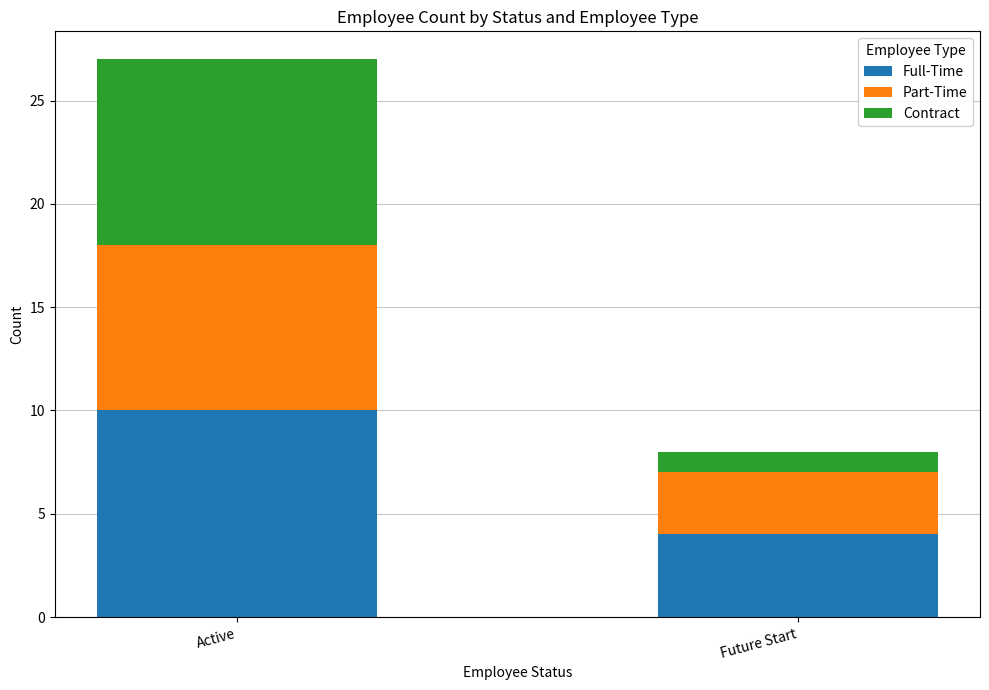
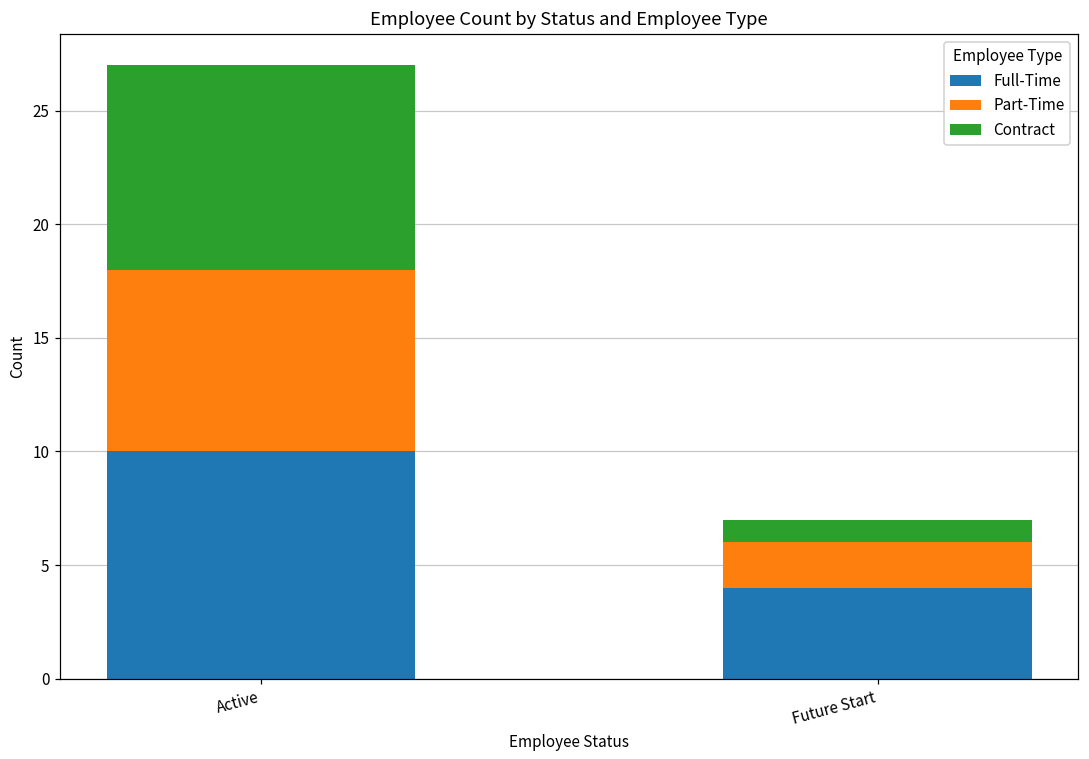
  {
    "Full-Time": {
      "Active": 10,
      "Future Start": 4
    },
    "Part-Time": {
      "Active": 8,
-     "Future Start": 3
+     "Future Start": 2
    },
    "Contract": {
      "Active": 9,
      "Future Start": 1
    }
  }
